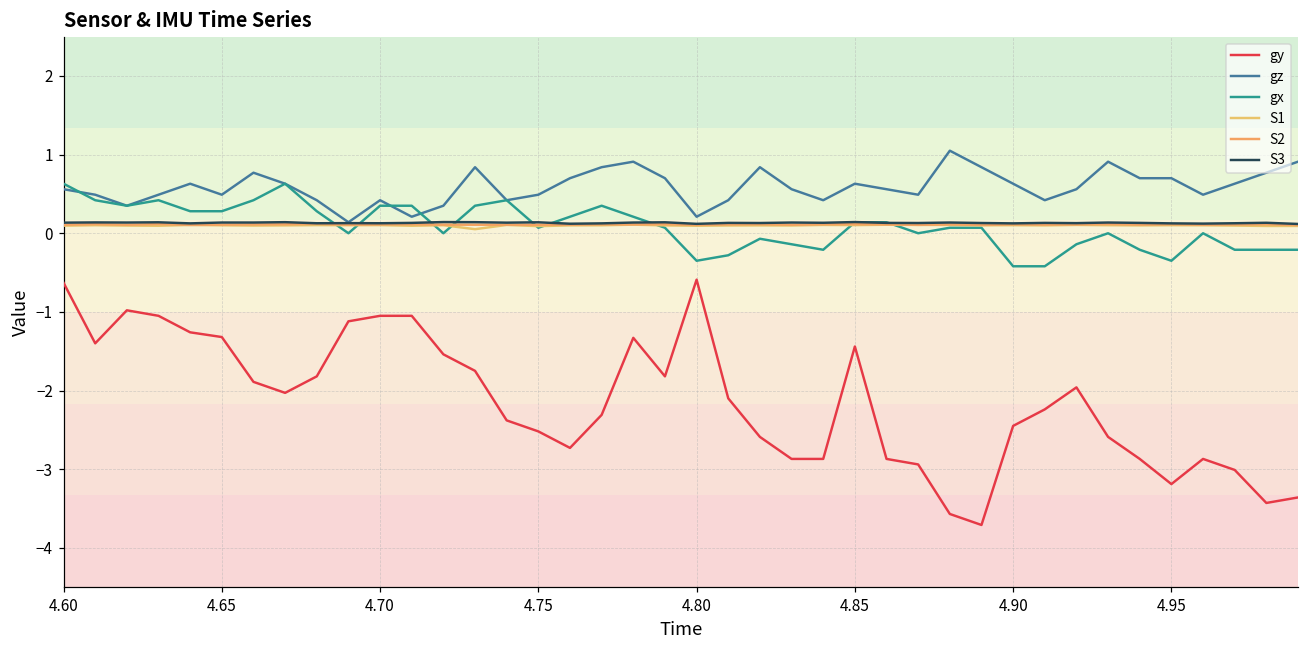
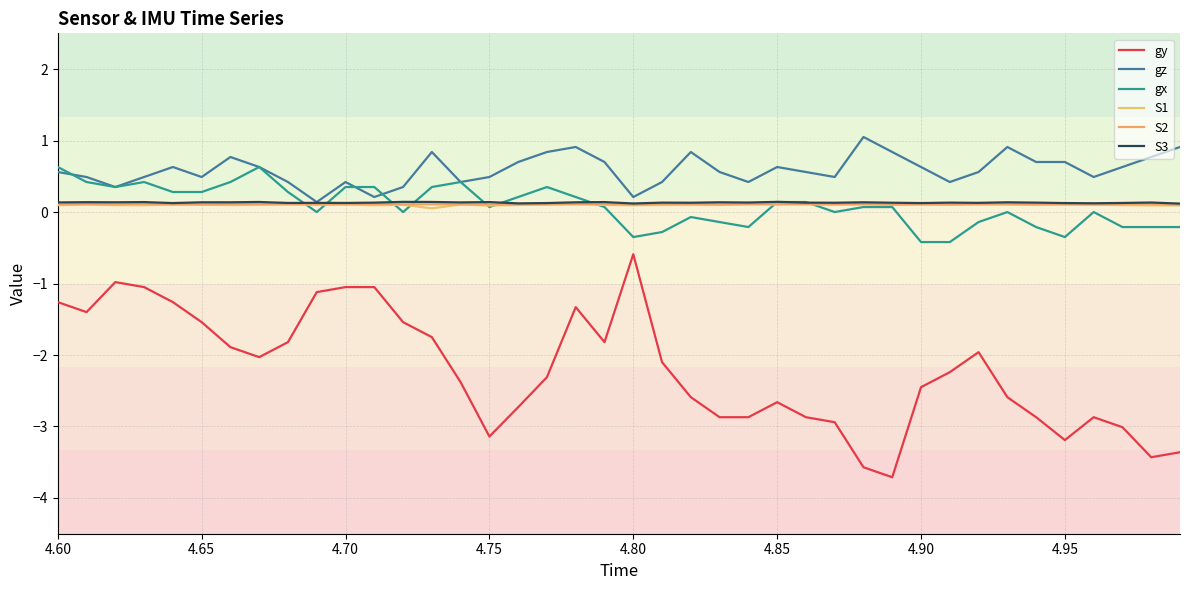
  {
    "gy": {
-     "4.60": -0.6,
-     "4.65": -1.3,
+     "4.60": -1.3,
+     "4.65": -1.5,
      "4.70": -1.1,
-     "4.75": -2.5,
+     "4.75": -3.1,
      "4.80": -0.6,
-     "4.85": -1.4,
+     "4.85": -2.7,
      "4.90": -2.5,
      "4.95": -3.2
    }
  }
